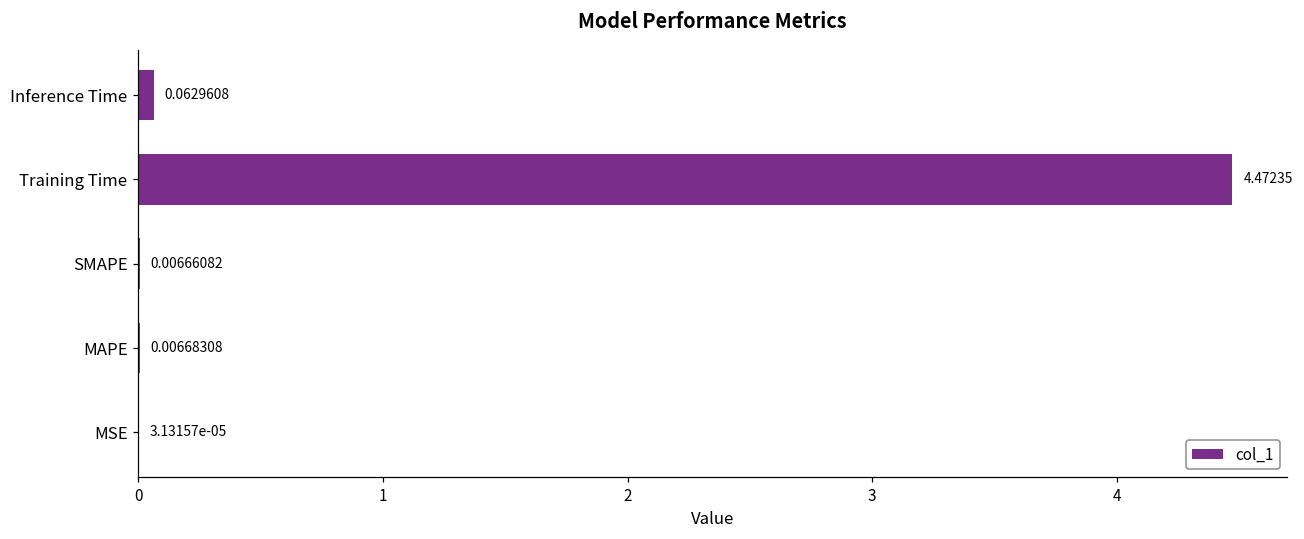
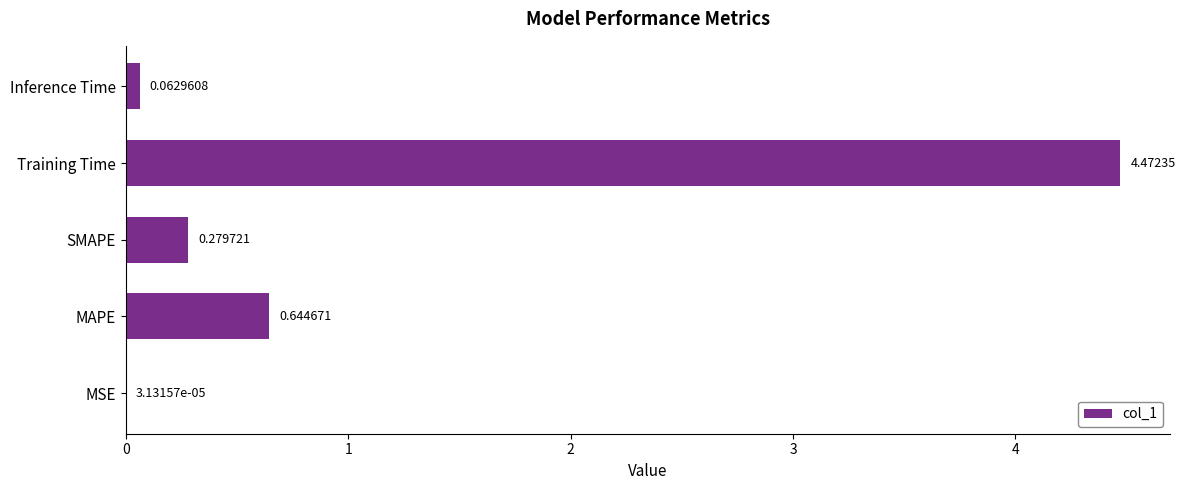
  {
    "Inference Time": "0.0629608",
    "Training Time": "4.47235",
-   "SMAPE": "0.00666082",
-   "MAPE": "0.00668308",
+   "SMAPE": "0.279721",
+   "MAPE": "0.644671",
    "MSE": "3.13157e-05"
  }
